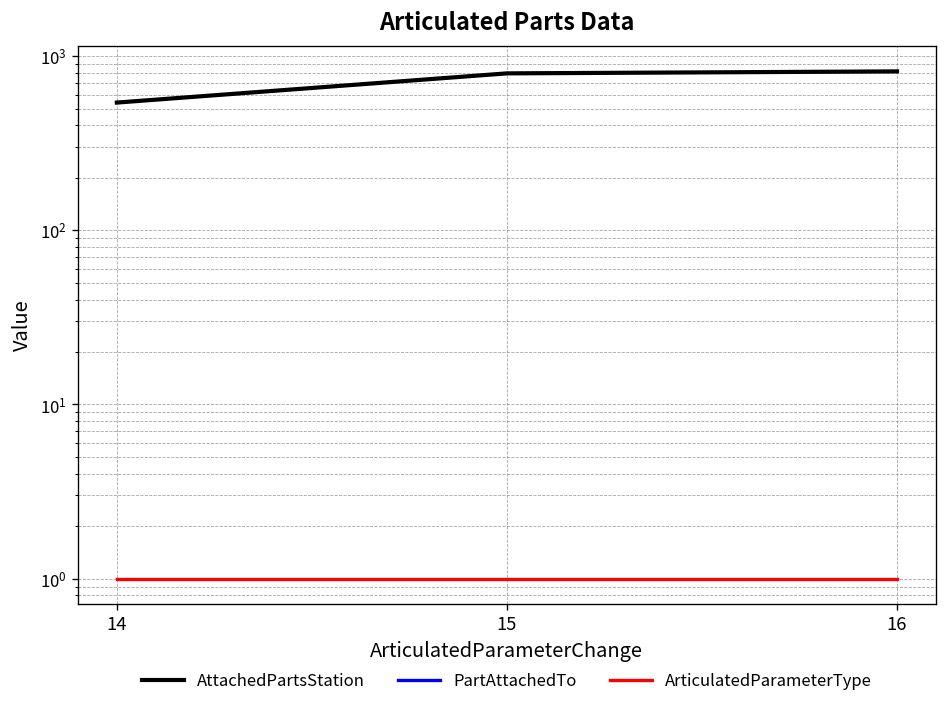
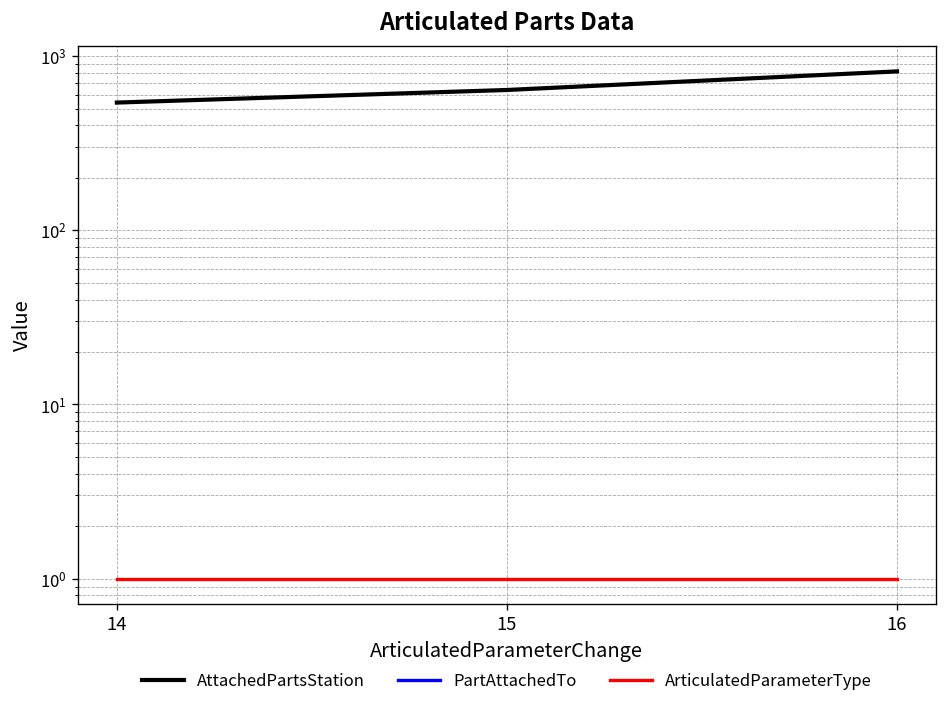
  {
    "AttachedPartsStation": {
      "14": 540,
-     "15": 800,
+     "15": 600,
      "16": 800
    },
    "ArticulatedParameterType": {
      "14": 1,
      "15": 1,
      "16": 1
    }
  }
